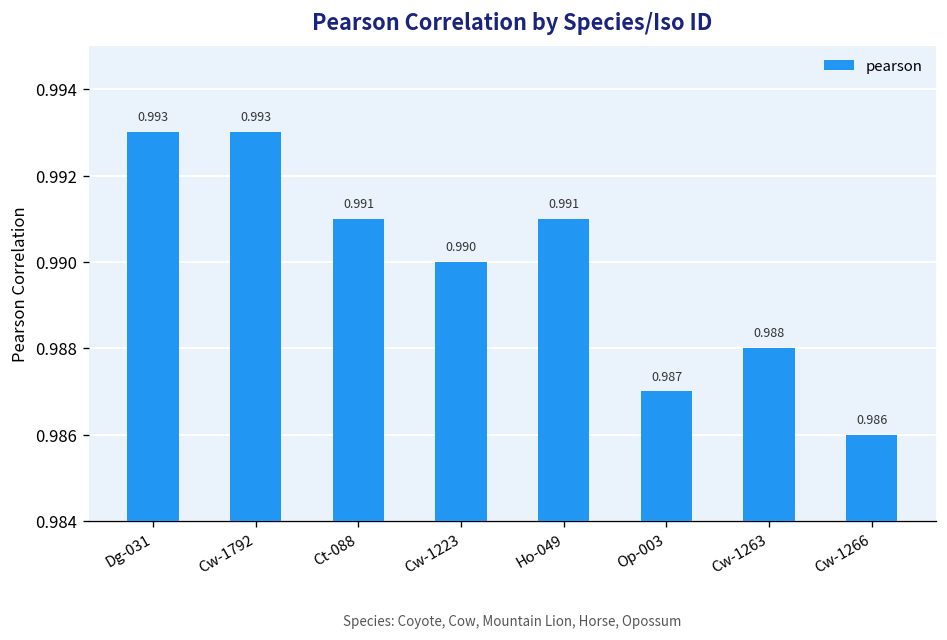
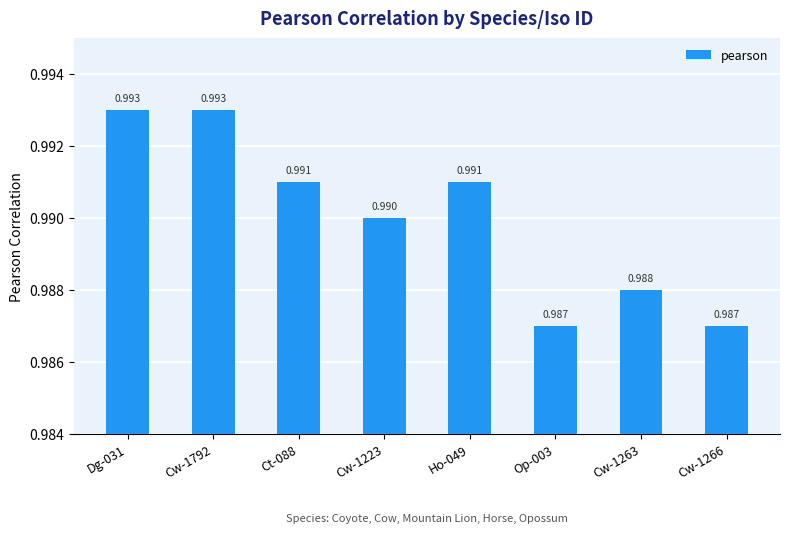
  {
    "Dg-031": 0.993,
    "Cw-1792": 0.993,
    "Ct-088": 0.991,
    "Cw-1223": 0.990,
    "Ho-049": 0.991,
    "Op-003": 0.987,
    "Cw-1263": 0.988,
-   "Cw-1266": 0.986
+   "Cw-1266": 0.987
  }
